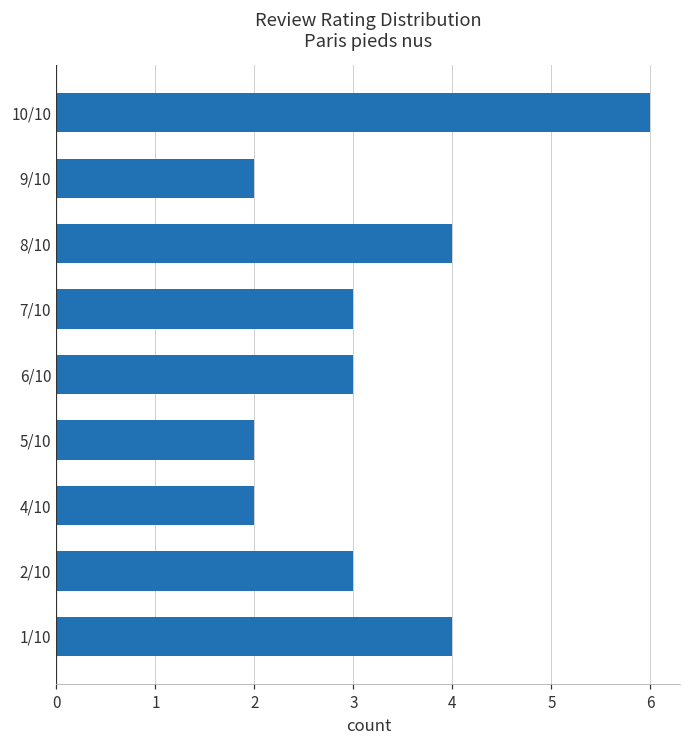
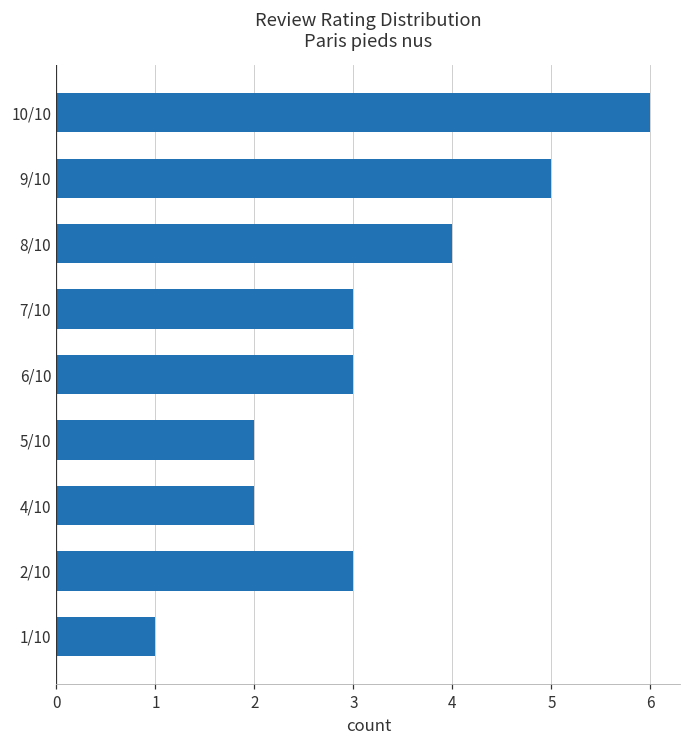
  {
    "10/10": 6,
-   "9/10": 2,
+   "9/10": 5,
    "8/10": 4,
    "7/10": 3,
    "6/10": 3,
    "5/10": 2,
    "4/10": 2,
    "2/10": 3,
-   "1/10": 4
+   "1/10": 1
  }
